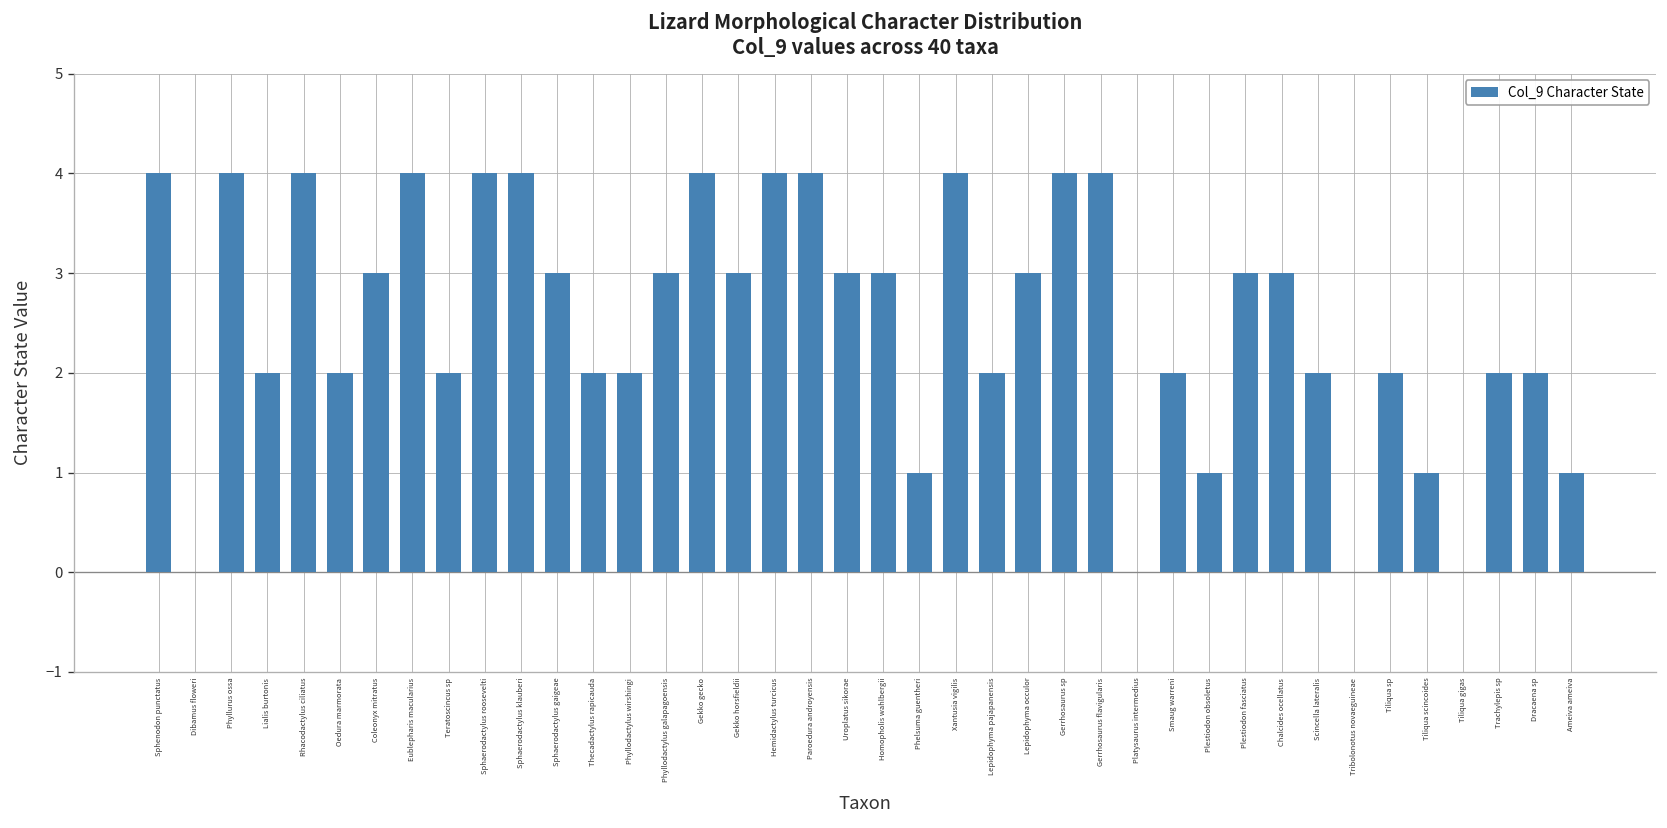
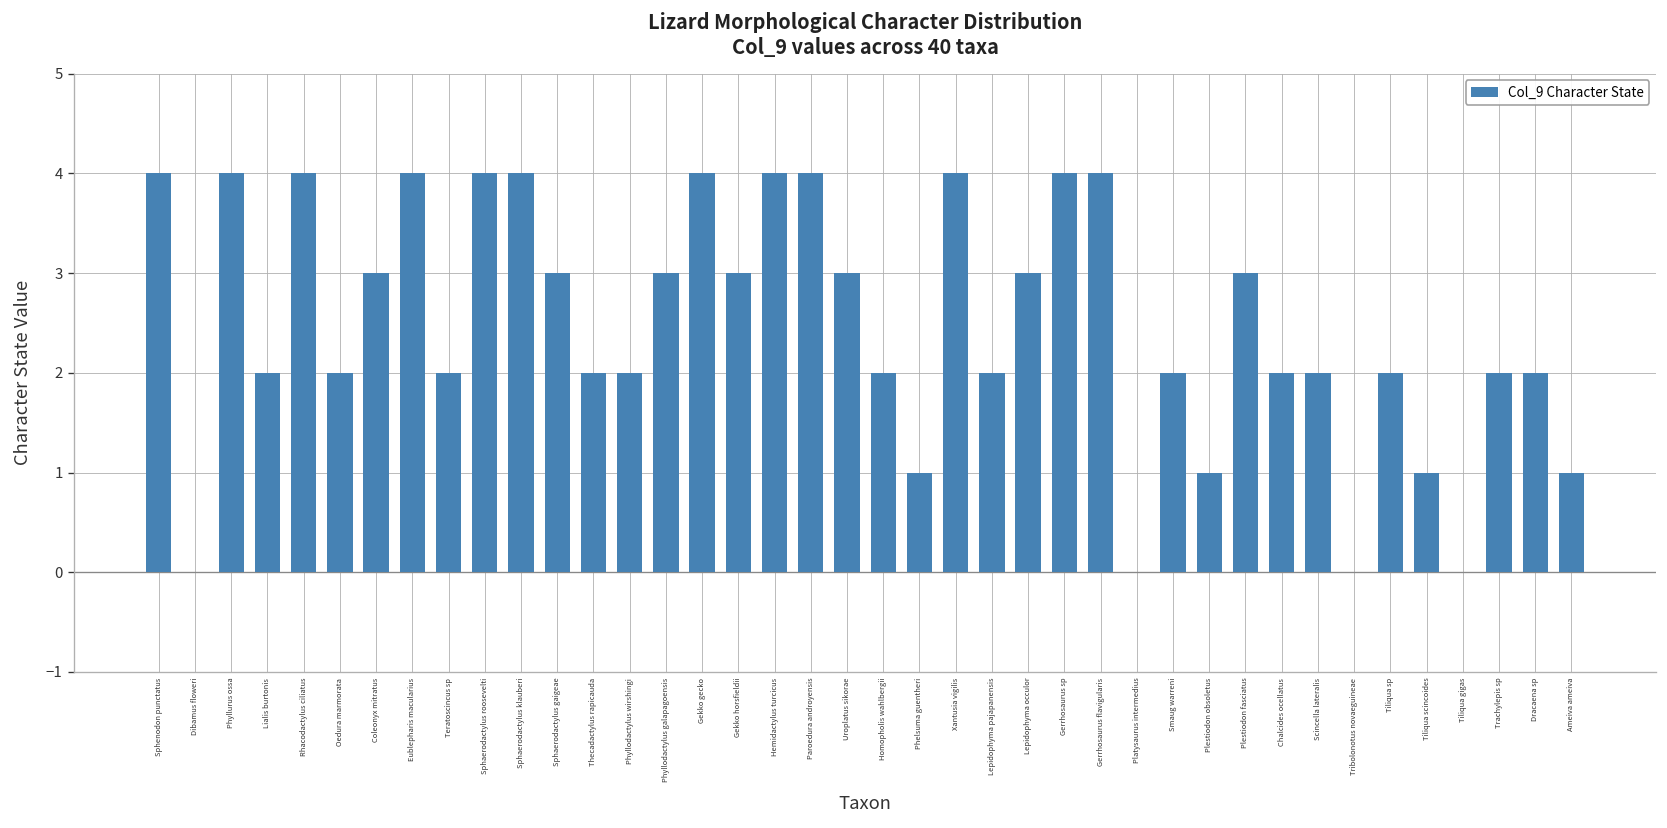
  {
    "Sphenodon punctatus": 4,
    "Dibamus floweri": 0,
    "Phyllurus ossa": 4,
    "Lialis burtonis": 2,
    "Rhacodactylus ciliatus": 4,
    "Oedura marmorata": 2,
    "Coleonyx mitratus": 3,
    "Eublepharis macularius": 4,
    "Teratoscincus sp": 2,
    "Sphaerodactylus roosevelti": 4,
    "Sphaerodactylus klauberi": 4,
    "Sphaerodactylus gaigeae": 3,
    "Thecadactylus rapicauda": 2,
    "Phyllodactylus wirshingi": 2,
    "Phyllodactylus galapagoensis": 3,
    "Gekko gecko": 4,
    "Gekko horsfieldii": 3,
    "Hemidactylus turcicus": 4,
    "Paroedura androyensis": 4,
    "Uroplatus sikorae": 3,
-   "Homopholis wahlbergii": 3,
+   "Homopholis wahlbergii": 2,
    "Phelsuma guentheri": 1,
    "Xantusia vigilis": 4,
    "Lepidophyma pajapanensis": 2,
    "Lepidophyma occulor": 3,
    "Gerrhosaurus sp": 4,
    "Gerrhosaurus flavigularis": 4,
    "Platysaurus intermedius": 0,
    "Smaug warreni": 2,
    "Plestiodon obsoletus": 1,
    "Plestiodon fasciatus": 3,
-   "Chalcides ocellatus": 3,
+   "Chalcides ocellatus": 2,
    "Scincella lateralis": 2,
    "Tribolonotus novaeguineae": 0,
    "Tiliqua sp": 2,
    "Tiliqua scincoides": 1,
    "Tiliqua gigas": 0,
    "Trachylepis sp": 2,
    "Dracaena sp": 2,
    "Ameiva ameiva": 1
  }
